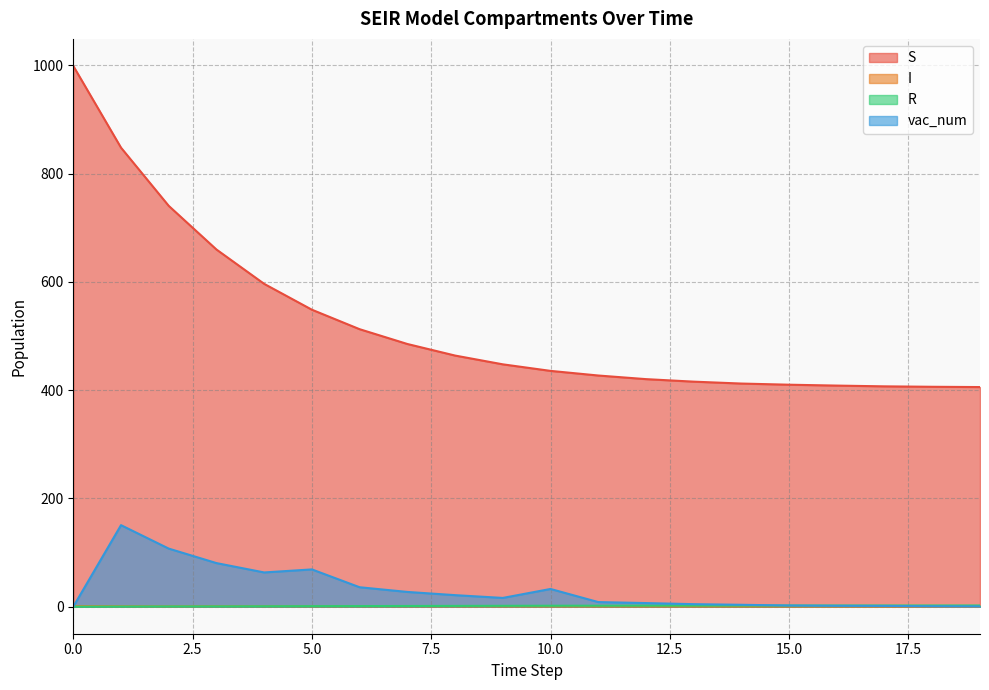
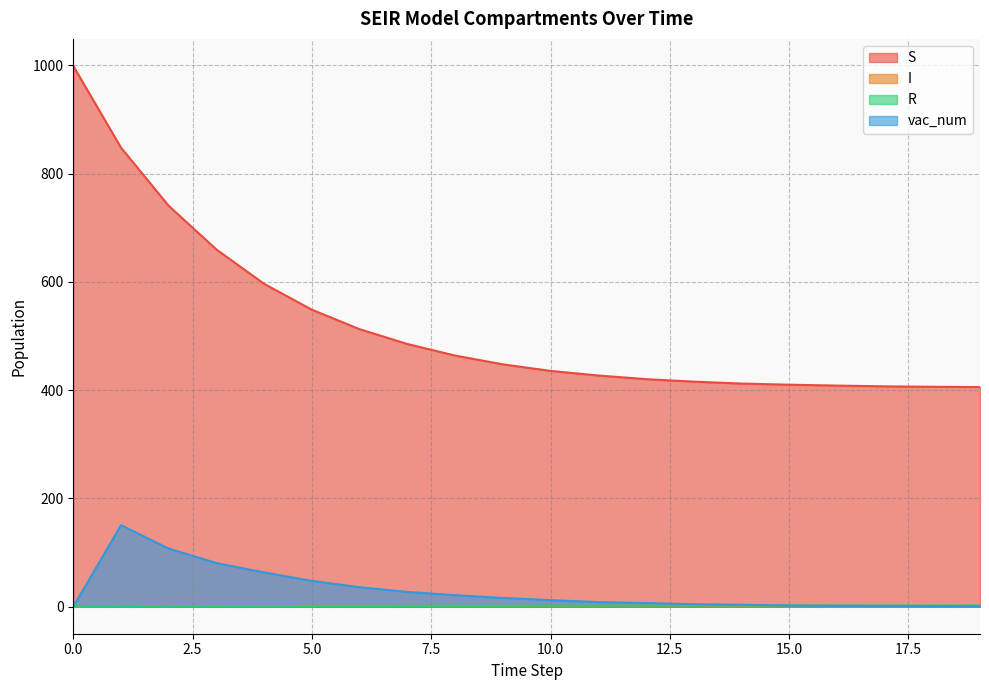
  {
    "vac_num": {
-     "5.0": 70,
-     "10.0": 30
+     "5.0": 50,
+     "10.0": 10
    }
  }
